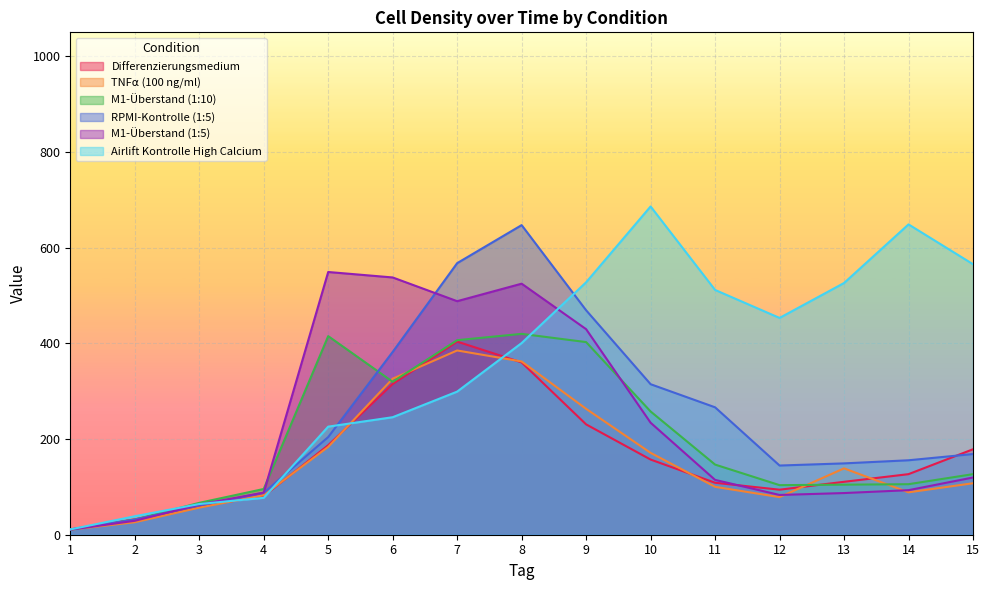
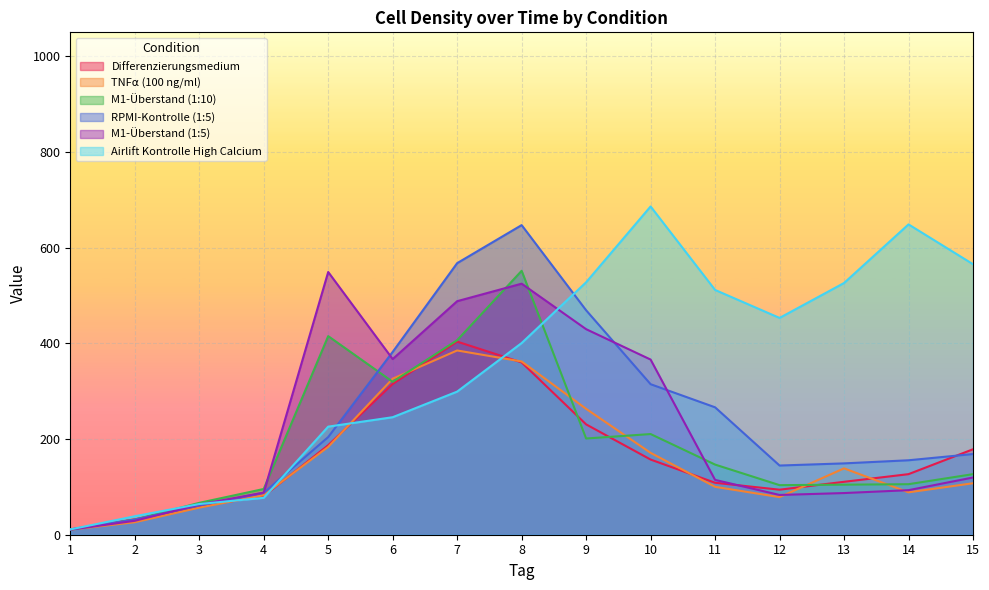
  {
    "Differenzierungsmedium": {
      "9": 230,
      "10": 160,
      "11": 110,
      "12": 90,
      "13": 110,
      "14": 130,
      "15": 180
    },
    "TNF⍺ (100 ng/ml)": {
      "6": 330,
      "7": 390,
      "9": 260,
      "10": 170,
      "11": 100,
      "13": 140,
      "15": 110
    },
    "M1-Überstand (1:10)": {
      "4": 100,
      "5": 420,
-     "8": 420,
-     "9": 400,
-     "10": 260,
+     "8": 550,
+     "9": 200,
+     "10": 210,
      "11": 150,
      "12": 100,
      "13": 100,
      "14": 110,
      "15": 130
    },
    "RPMI-Kontrolle (1:5)": {
      "5": 200,
      "6": 380,
      "7": 570,
      "8": 650,
      "9": 470,
      "10": 310,
      "11": 270,
      "12": 140,
      "13": 150,
      "14": 160,
      "15": 170
    },
    "M1-Überstand (1:5)": {
      "5": 550,
-     "6": 540,
+     "6": 370,
      "7": 490,
      "8": 520,
      "9": 430,
-     "10": 230,
+     "10": 370,
      "11": 110,
      "13": 90,
      "15": 120
    },
    "Airlift Kontrolle High Calcium": {
      "2": 40,
      "5": 230,
      "6": 250,
      "7": 300,
      "8": 400,
      "9": 530,
      "10": 690,
      "11": 510,
      "12": 450,
      "13": 530,
      "14": 650,
      "15": 570
    }
  }
